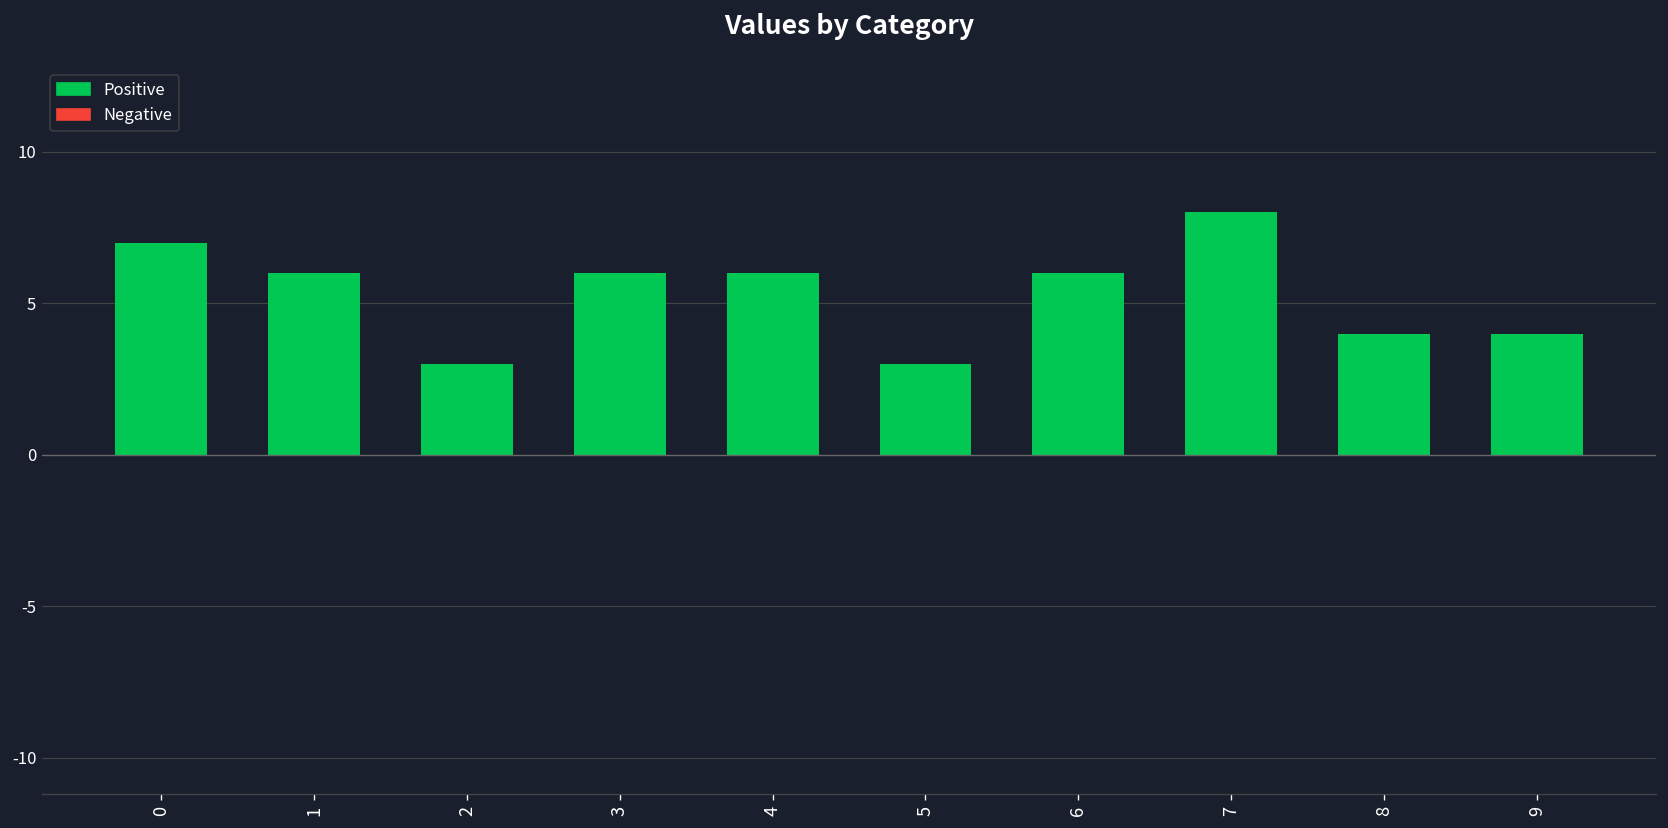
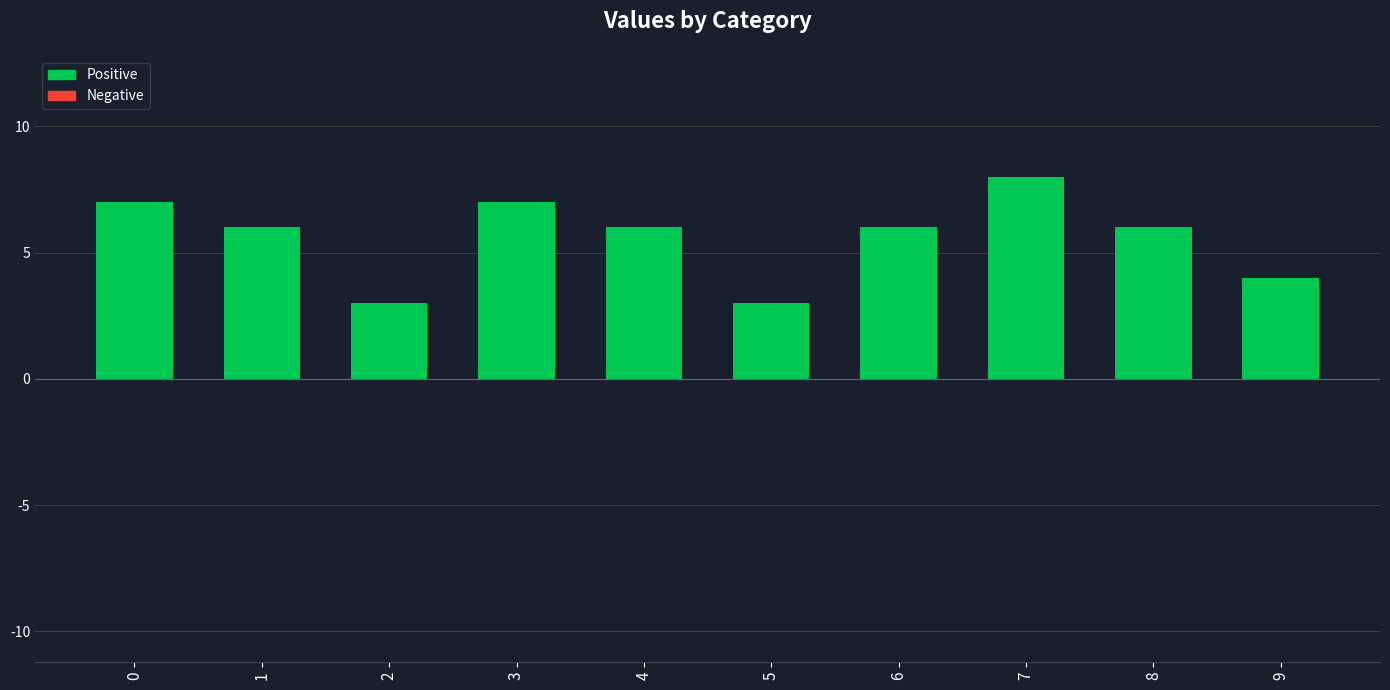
  {
    "0": 7,
    "1": 6,
    "2": 3,
-   "3": 6,
+   "3": 7,
    "4": 6,
    "5": 3,
    "6": 6,
    "7": 8,
-   "8": 4,
+   "8": 6,
    "9": 4
  }
